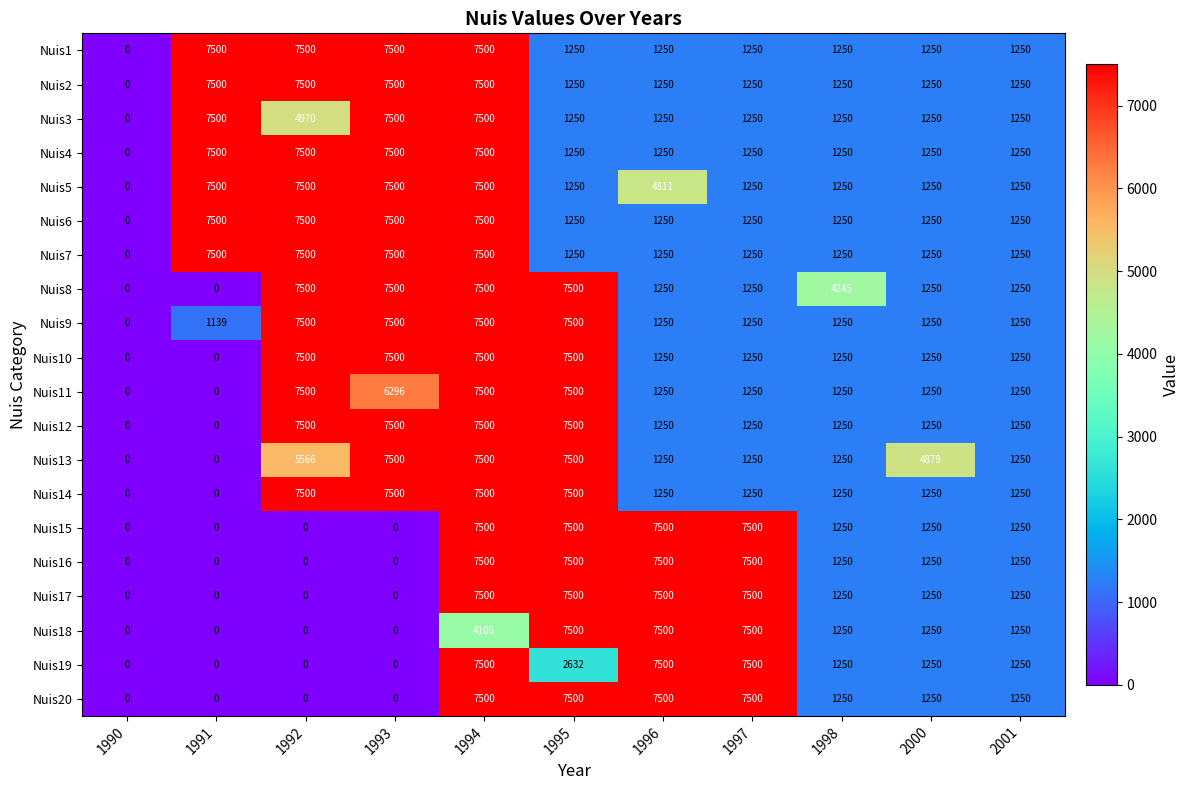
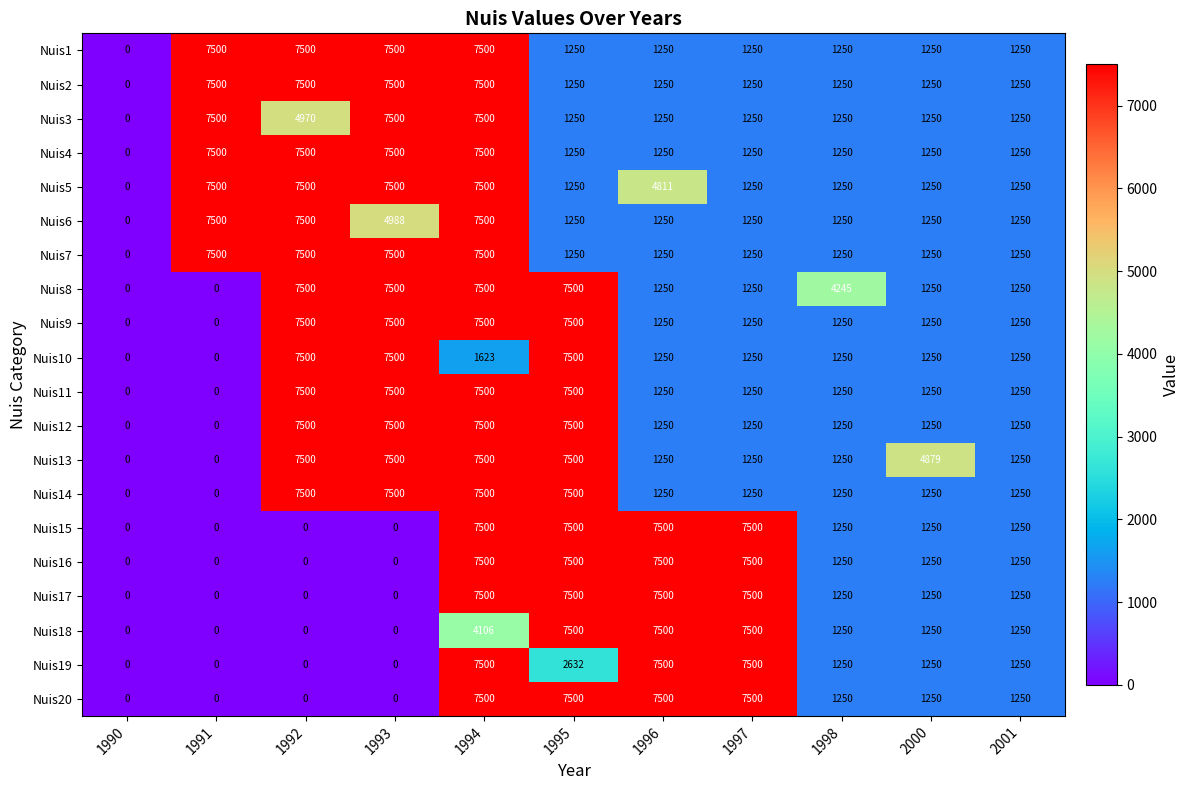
  {
    "Nuis6": {
      "1990": 0,
      "1991": 7500,
      "1992": 7500,
-     "1993": 7500,
+     "1993": 4988,
      "1994": 7500,
      "1995": 1250,
      "1996": 1250,
      "1997": 1250,
      "1998": 1250,
      "2000": 1250,
      "2001": 1250
    },
    "Nuis9": {
      "1990": 0,
-     "1991": 1139,
+     "1991": 0,
      "1992": 7500,
      "1993": 7500,
      "1994": 7500,
      "1995": 7500,
      "1996": 1250,
      "1997": 1250,
      "1998": 1250,
      "2000": 1250,
      "2001": 1250
    },
    "Nuis10": {
      "1990": 0,
      "1991": 0,
      "1992": 7500,
      "1993": 7500,
-     "1994": 7500,
+     "1994": 1623,
      "1995": 7500,
      "1996": 1250,
      "1997": 1250,
      "1998": 1250,
      "2000": 1250,
      "2001": 1250
    },
    "Nuis11": {
      "1990": 0,
      "1991": 0,
      "1992": 7500,
-     "1993": 6296,
+     "1993": 7500,
      "1994": 7500,
      "1995": 7500,
      "1996": 1250,
      "1997": 1250,
      "1998": 1250,
      "2000": 1250,
      "2001": 1250
    },
    "Nuis13": {
      "1990": 0,
      "1991": 0,
-     "1992": 5566,
+     "1992": 7500,
      "1993": 7500,
      "1994": 7500,
      "1995": 7500,
      "1996": 1250,
      "1997": 1250,
      "1998": 1250,
      "2000": 4879,
      "2001": 1250
    }
  }
